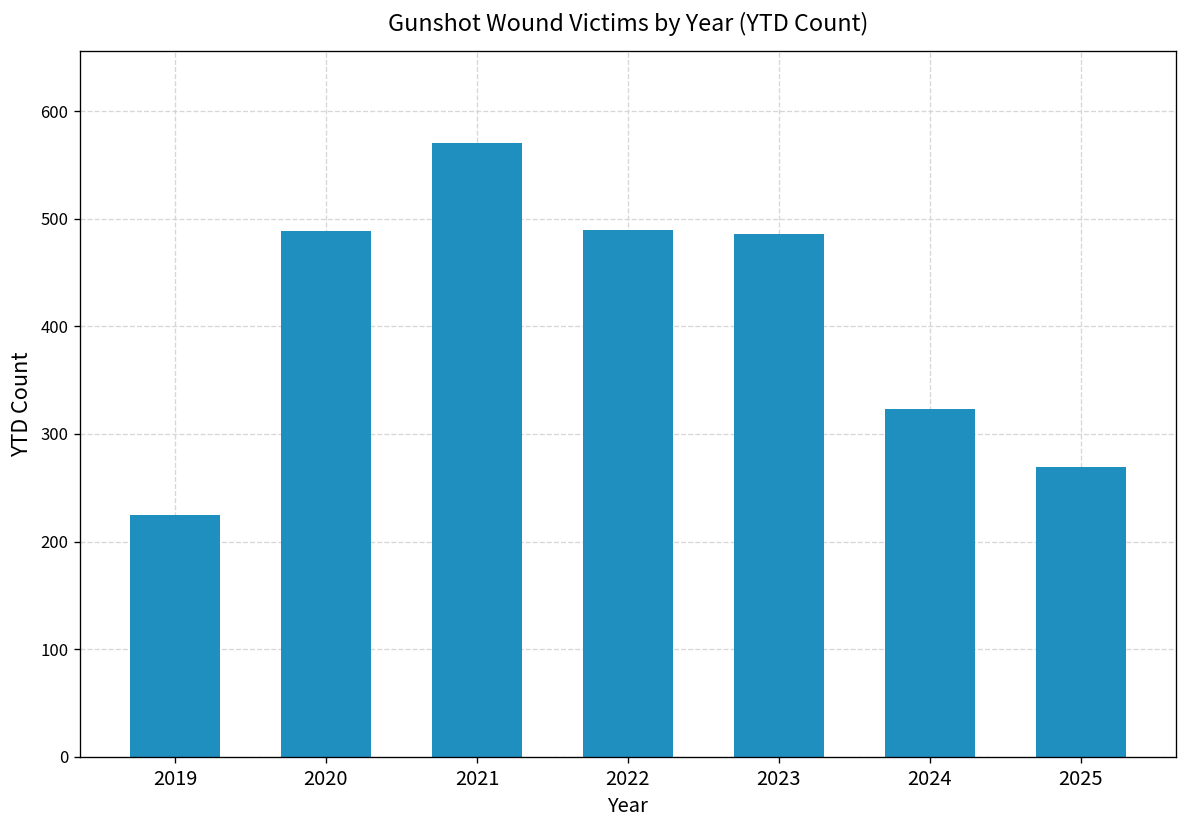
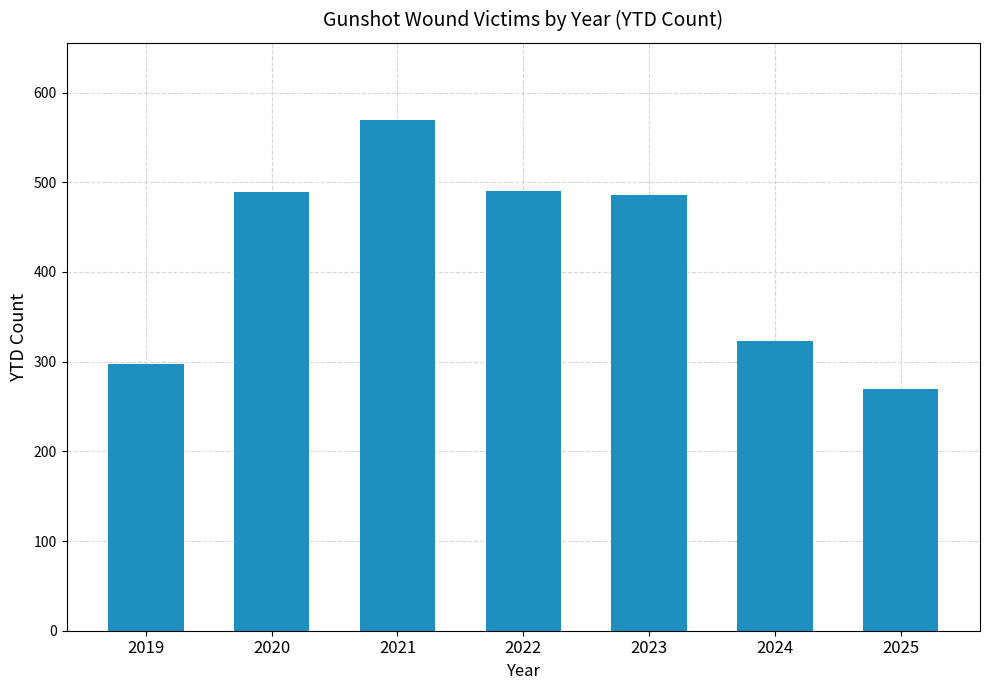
  {
-   "2019": 230,
+   "2019": 300,
    "2020": 490,
    "2021": 570,
    "2022": 490,
    "2023": 490,
    "2024": 320,
    "2025": 270
  }
